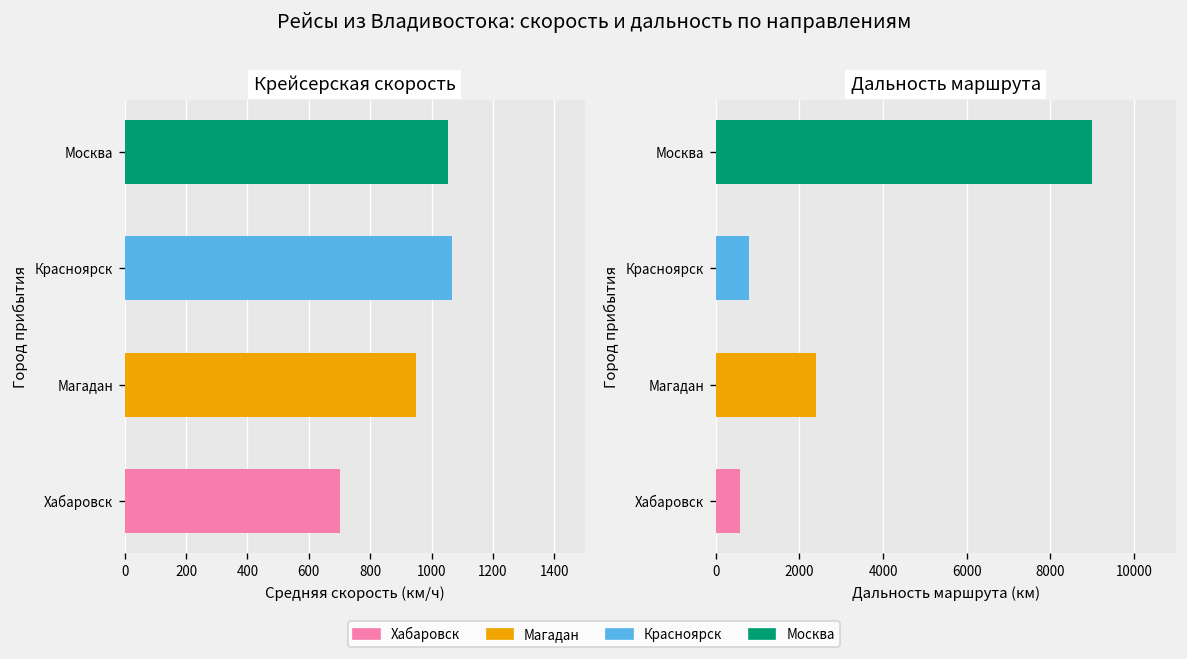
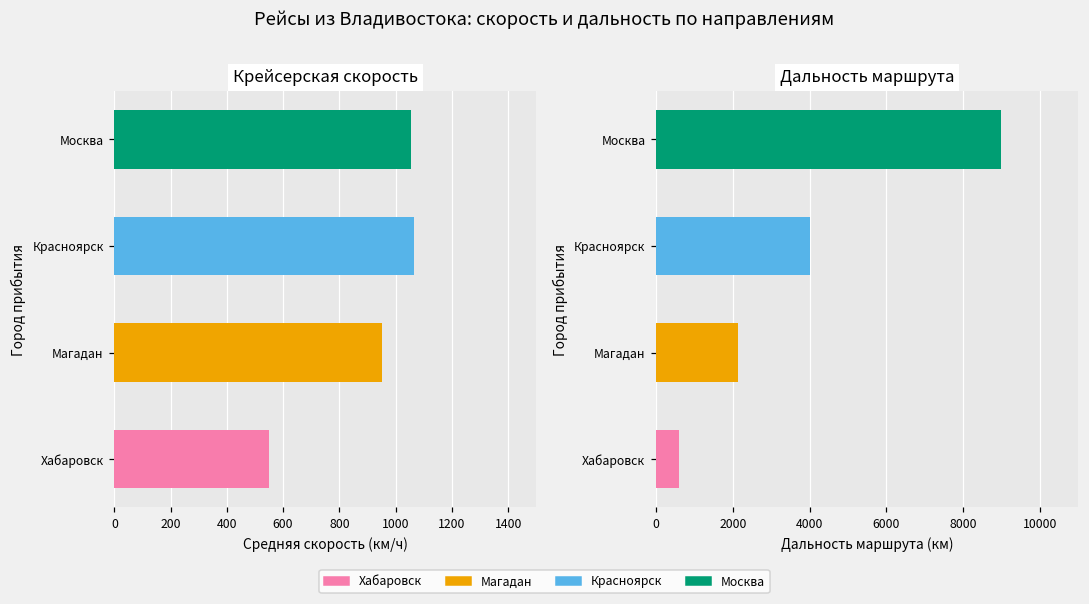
  {
    "Крейсерская скорость": {
      "Москва": 1050,
      "Красноярск": 1070,
      "Магадан": 950,
-     "Хабаровск": 700
+     "Хабаровск": 550
    },
    "Дальность маршрута": {
      "Москва": 9000,
-     "Красноярск": 800,
-     "Магадан": 2400,
+     "Красноярск": 4000,
+     "Магадан": 2100,
      "Хабаровск": 600
    }
  }
